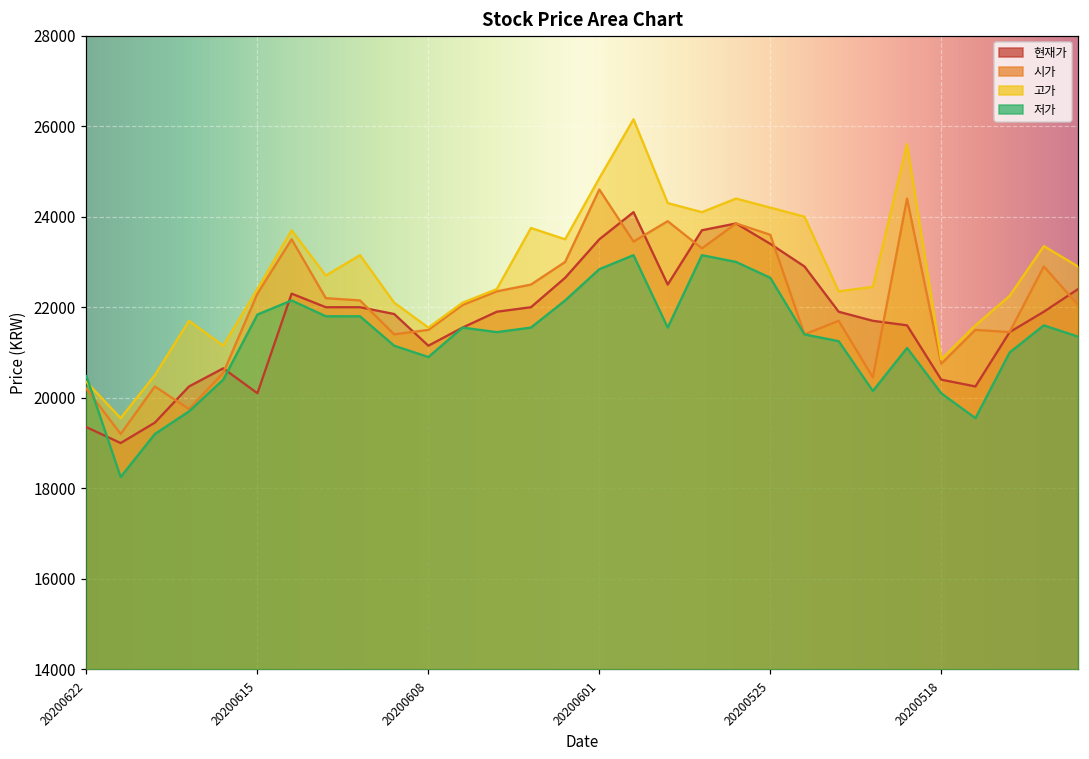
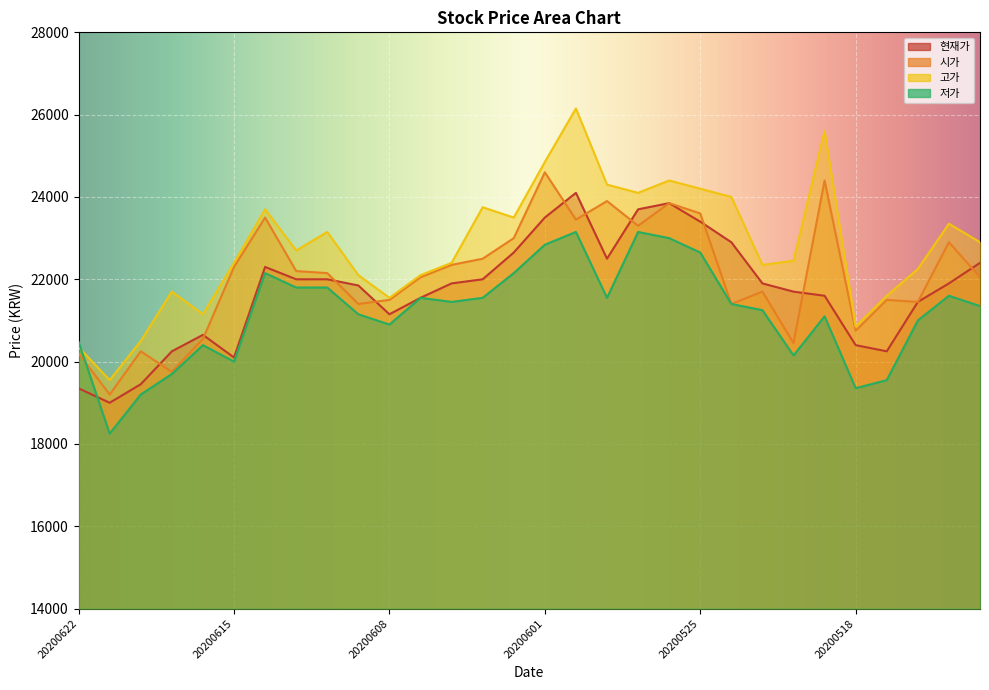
  {
    "저가": {
      "20200622": 20500,
-     "20200615": 21800,
+     "20200615": 20000,
      "20200608": 20900,
      "20200601": 22800,
      "20200525": 22700,
-     "20200518": 20100
+     "20200518": 19400
    }
  }
